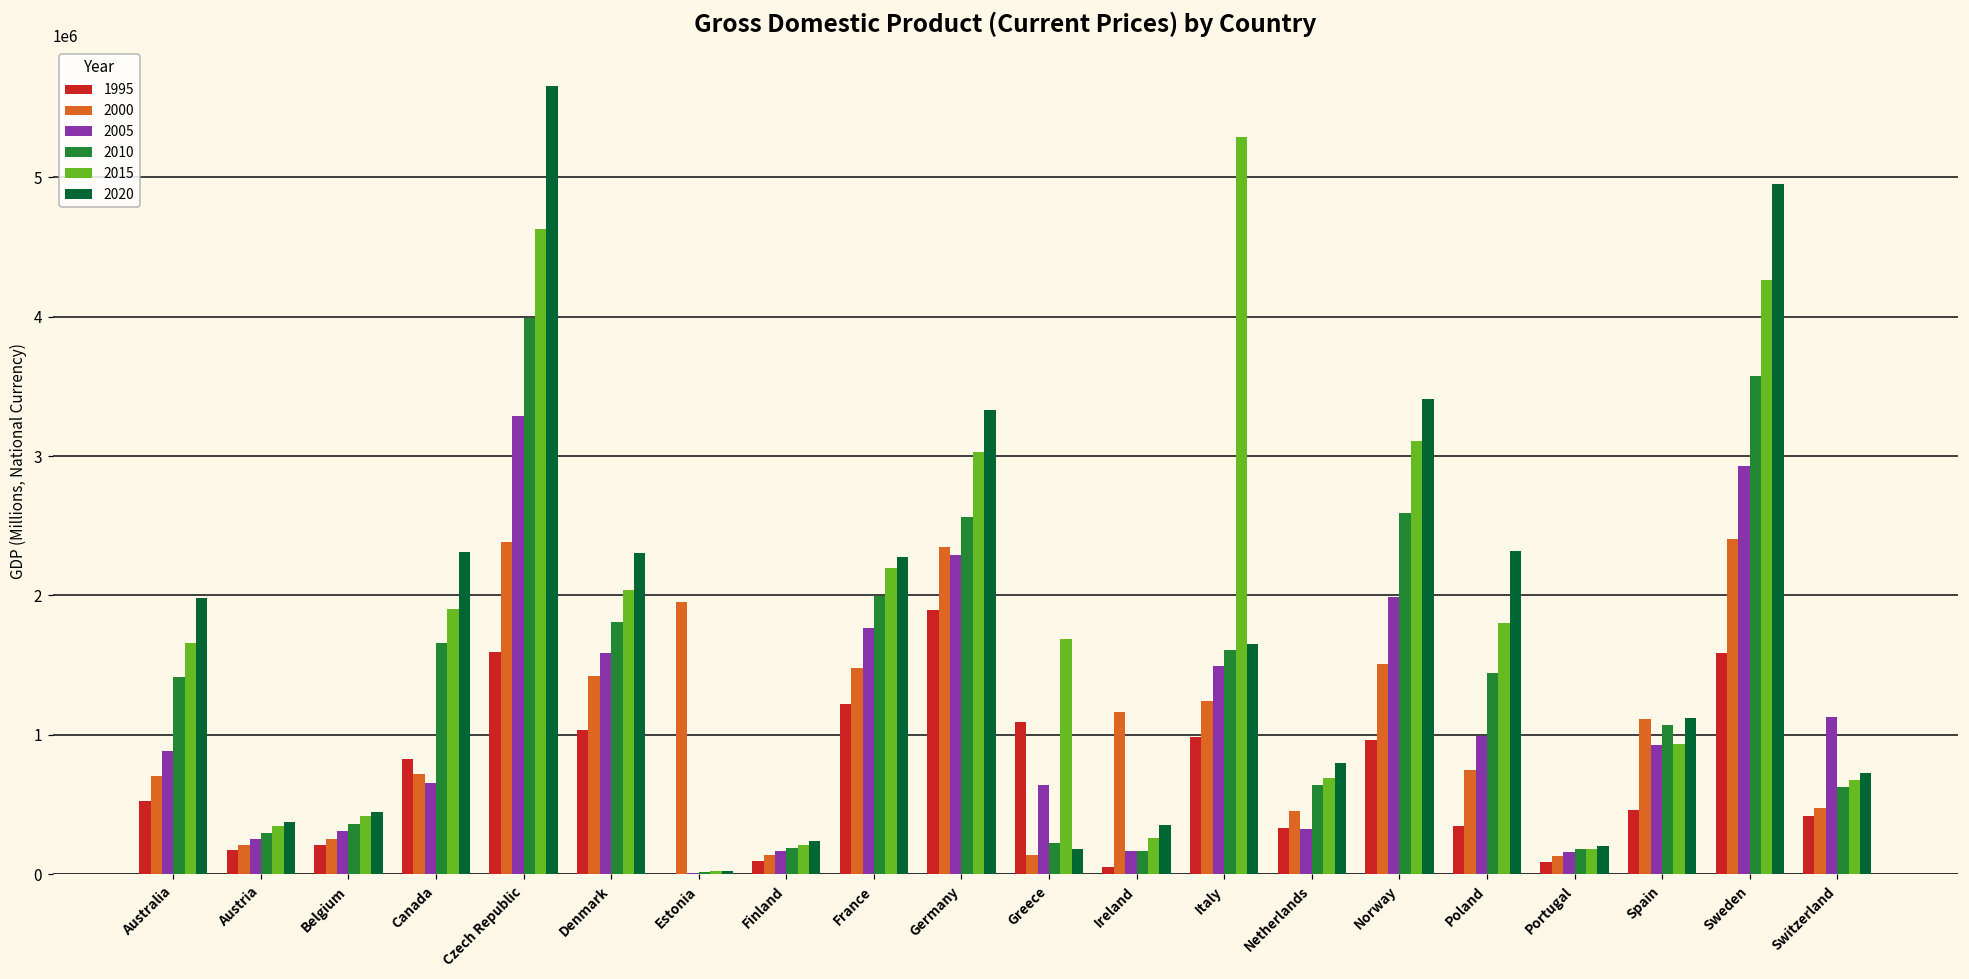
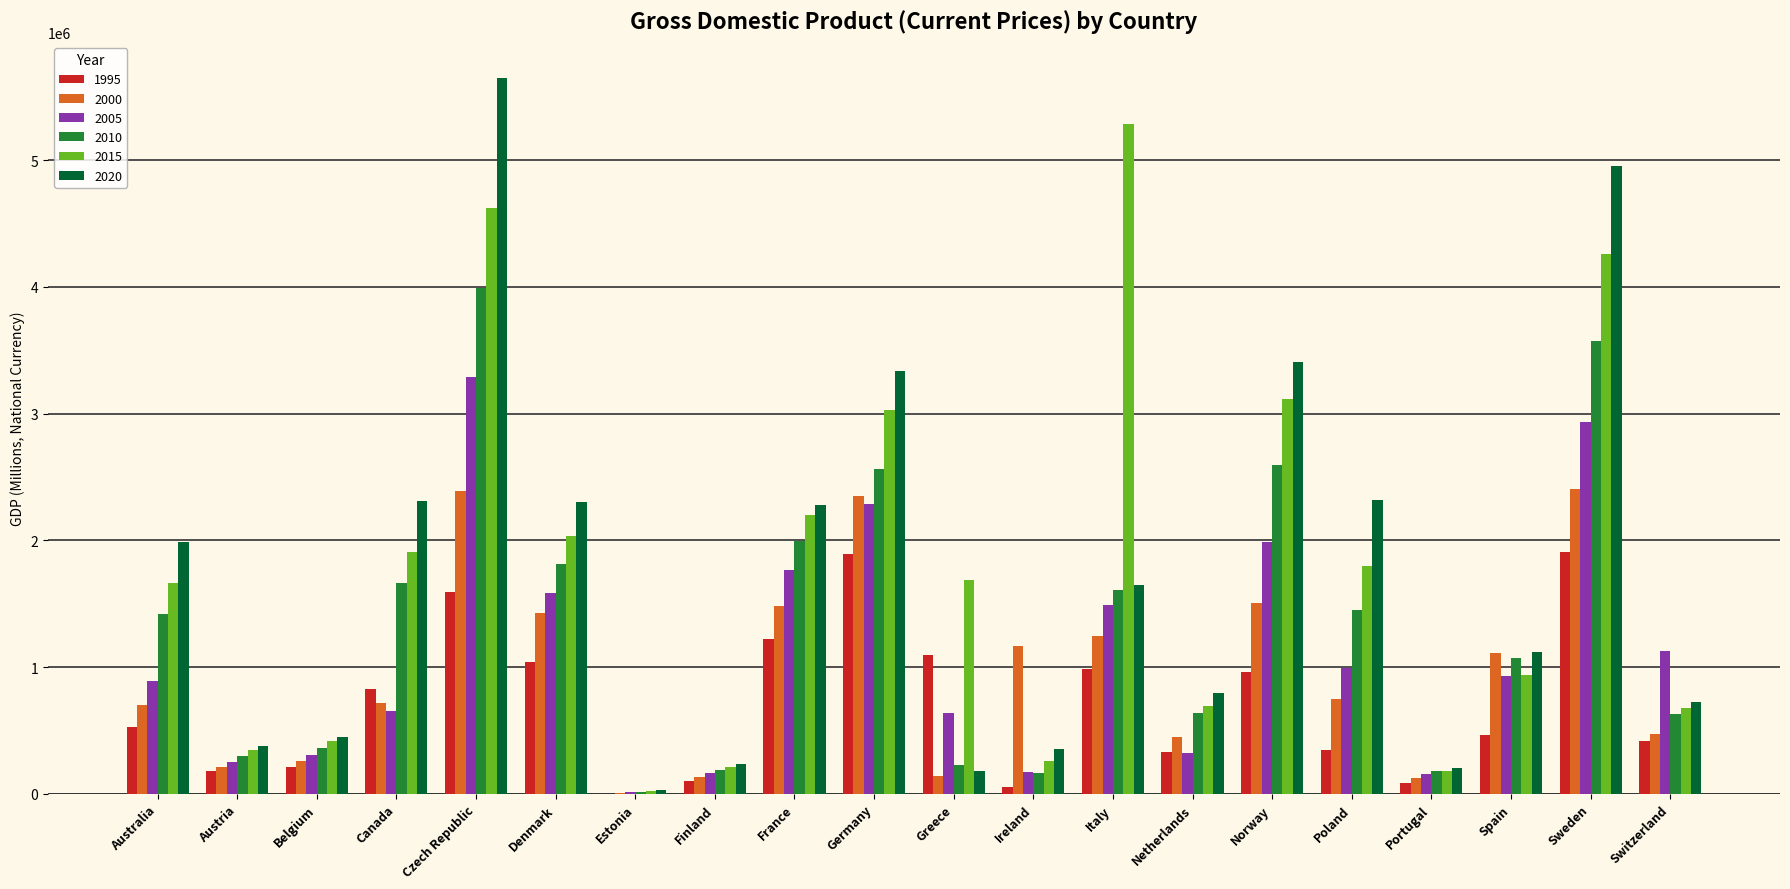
  {
    "1995": {
      "Australia": 530000,
      "Austria": 180000,
      "Belgium": 210000,
      "Canada": 830000,
      "Czech Republic": 1600000,
      "Denmark": 1040000,
      "Finland": 100000,
      "France": 1220000,
      "Germany": 1890000,
      "Greece": 1090000,
      "Ireland": 50000,
      "Italy": 990000,
      "Netherlands": 330000,
      "Norway": 960000,
      "Poland": 350000,
      "Portugal": 90000,
      "Spain": 460000,
-     "Sweden": 1590000,
+     "Sweden": 1910000,
      "Switzerland": 420000
    },
    "2000": {
      "Australia": 710000,
      "Austria": 210000,
      "Belgium": 260000,
      "Canada": 720000,
      "Czech Republic": 2390000,
      "Denmark": 1420000,
-     "Estonia": 1950000,
+     "Estonia": 10000,
      "Finland": 140000,
      "France": 1480000,
      "Germany": 2350000,
      "Greece": 140000,
      "Ireland": 1170000,
      "Italy": 1240000,
      "Netherlands": 450000,
      "Norway": 1510000,
      "Poland": 750000,
      "Portugal": 130000,
      "Spain": 1110000,
      "Sweden": 2410000,
      "Switzerland": 470000
    },
    "2005": {
      "Australia": 890000,
      "Austria": 250000,
      "Belgium": 310000,
      "Canada": 660000,
      "Czech Republic": 3290000,
      "Denmark": 1590000,
      "Finland": 160000,
      "France": 1770000,
      "Germany": 2290000,
      "Greece": 640000,
      "Ireland": 170000,
      "Italy": 1490000,
      "Netherlands": 330000,
      "Norway": 1990000,
      "Poland": 990000,
      "Portugal": 160000,
      "Spain": 930000,
      "Sweden": 2930000,
      "Switzerland": 1130000
    },
    "2015": {
      "Australia": 1660000,
      "Austria": 340000,
      "Belgium": 420000,
      "Canada": 1910000,
      "Czech Republic": 4630000,
      "Denmark": 2040000,
      "Estonia": 20000,
      "Finland": 210000,
      "France": 2200000,
      "Germany": 3030000,
      "Greece": 1690000,
      "Ireland": 260000,
      "Italy": 5280000,
      "Netherlands": 690000,
      "Norway": 3110000,
      "Poland": 1800000,
      "Portugal": 180000,
      "Spain": 940000,
      "Sweden": 4260000,
      "Switzerland": 680000
    }
  }
